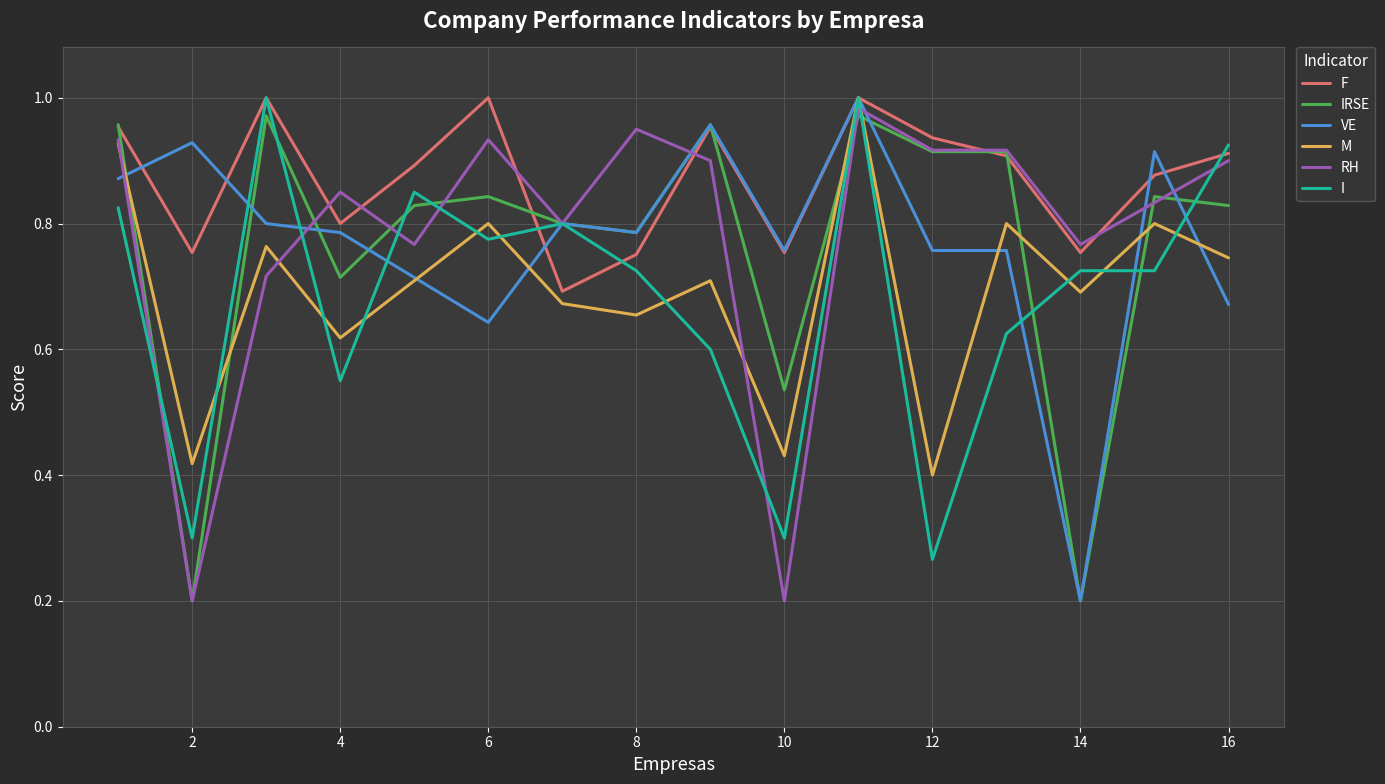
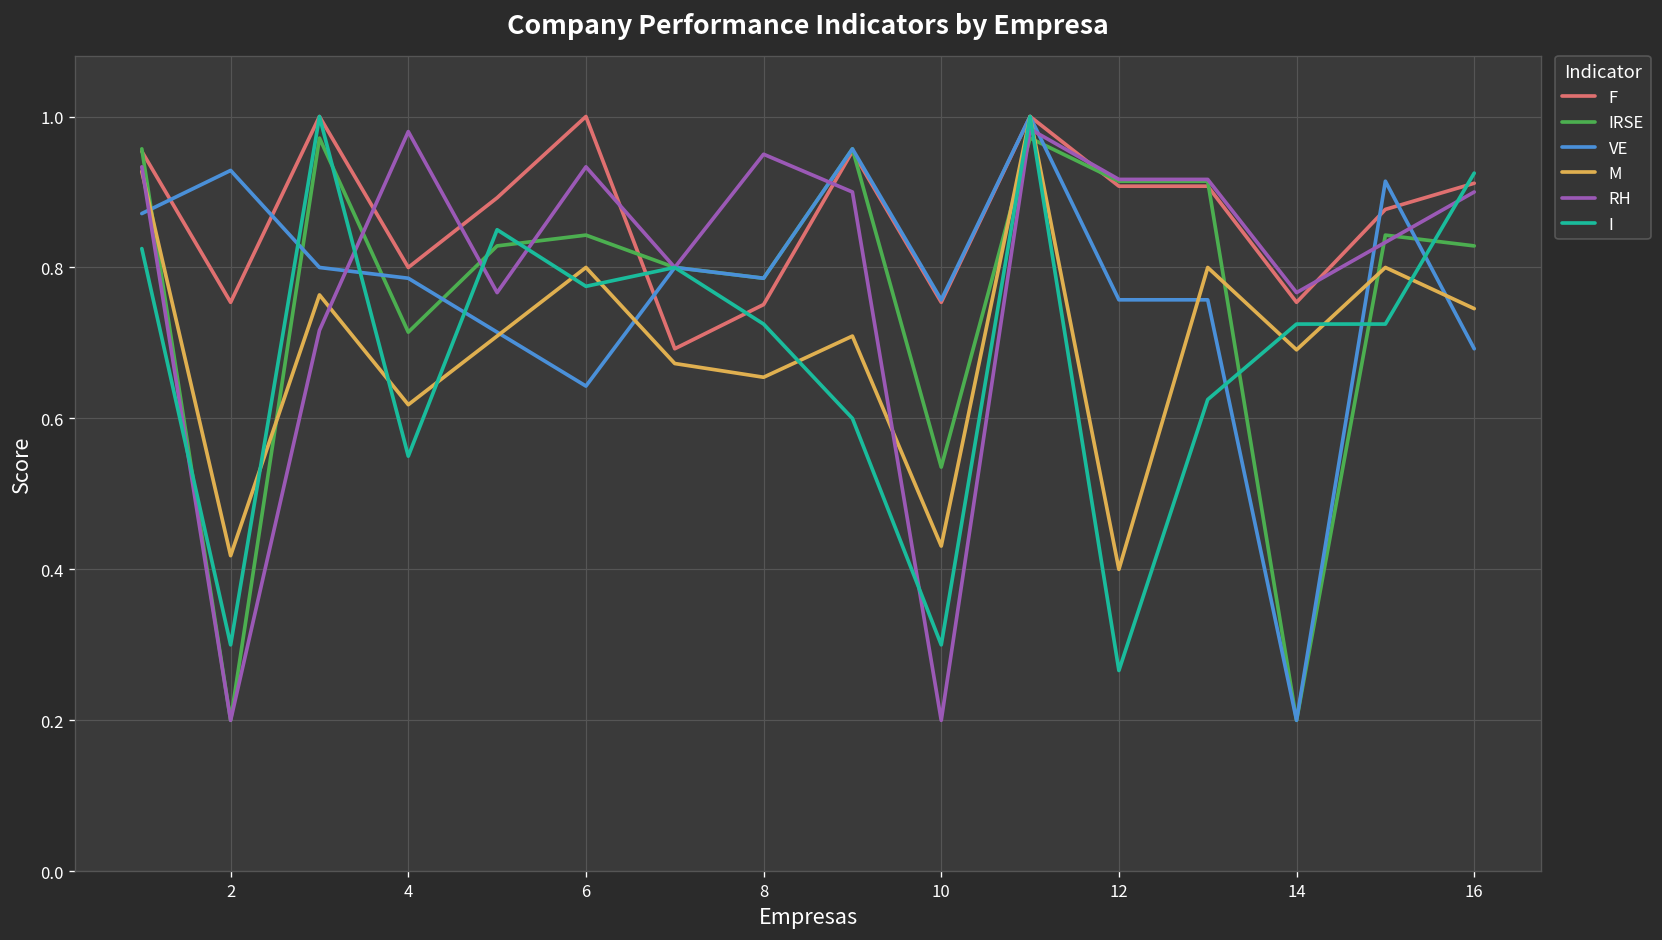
  {
    "F": {
      "2": 0.75,
      "4": 0.80,
      "6": 1.00,
      "8": 0.75,
-     "12": 0.94,
+     "12": 0.91,
      "14": 0.75,
      "16": 0.91
    },
    "IRSE": {
      "4": 0.71,
      "6": 0.84,
      "10": 0.54,
      "16": 0.83
    },
    "VE": {
      "2": 0.93,
      "4": 0.79,
      "6": 0.64,
      "12": 0.76,
-     "16": 0.67
+     "16": 0.69
    },
    "M": {
      "2": 0.42,
      "4": 0.62,
      "6": 0.80,
      "8": 0.65,
      "10": 0.43,
      "12": 0.40,
      "14": 0.69,
      "16": 0.75
    },
    "RH": {
-     "4": 0.85,
+     "4": 0.98,
      "6": 0.93,
      "8": 0.95,
      "10": 0.20,
      "14": 0.77,
      "16": 0.90
    },
    "I": {
      "2": 0.30,
      "4": 0.55,
      "6": 0.78,
      "8": 0.73,
      "10": 0.30,
      "12": 0.27,
      "14": 0.73,
      "16": 0.93
    }
  }
